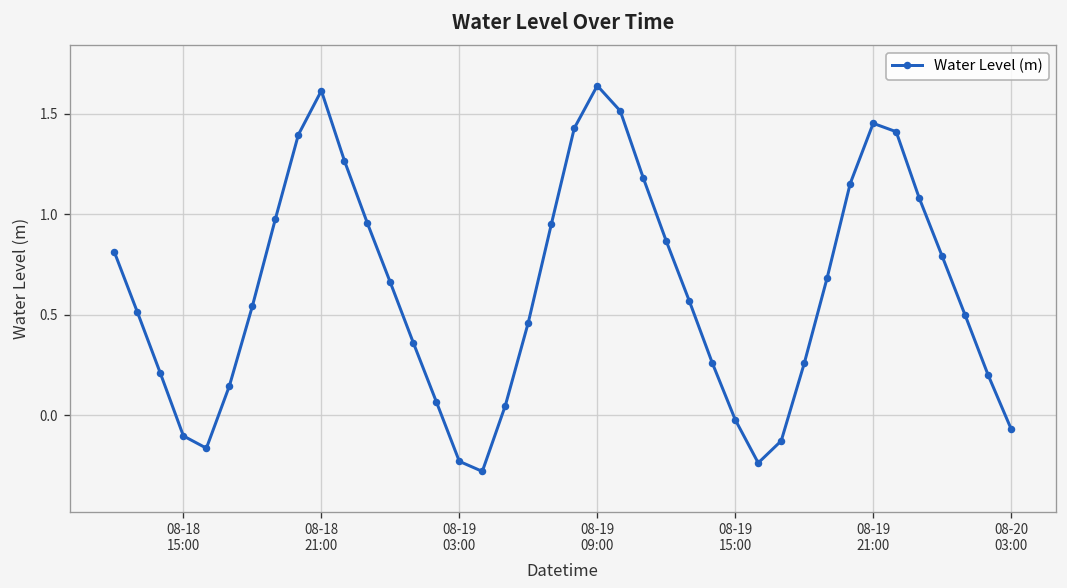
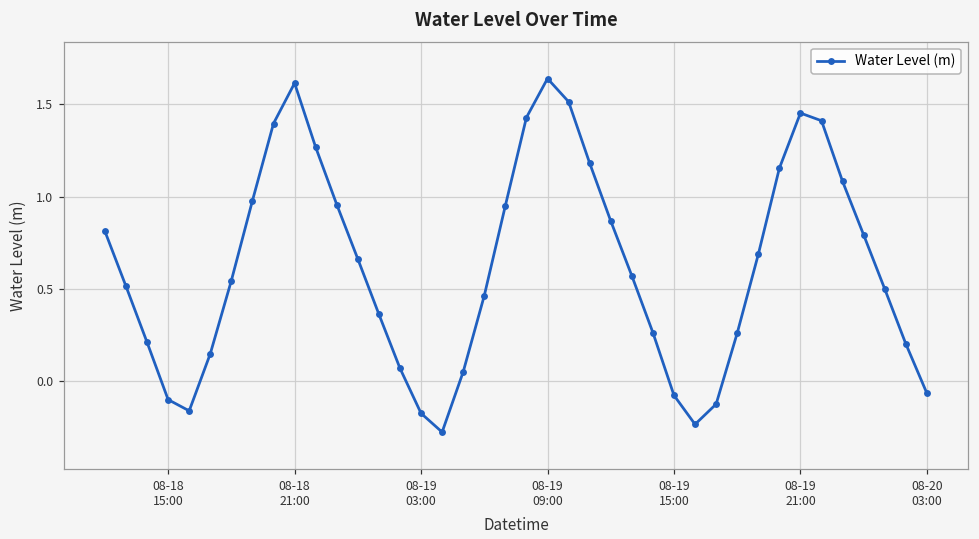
  {
    "08-18 15:00": -0.10,
    "08-18 21:00": 1.62,
-   "08-19 03:00": -0.23,
+   "08-19 03:00": -0.18,
    "08-19 09:00": 1.64,
-   "08-19 15:00": -0.02,
+   "08-19 15:00": -0.08,
    "08-19 21:00": 1.45,
    "08-20 03:00": -0.07
  }
